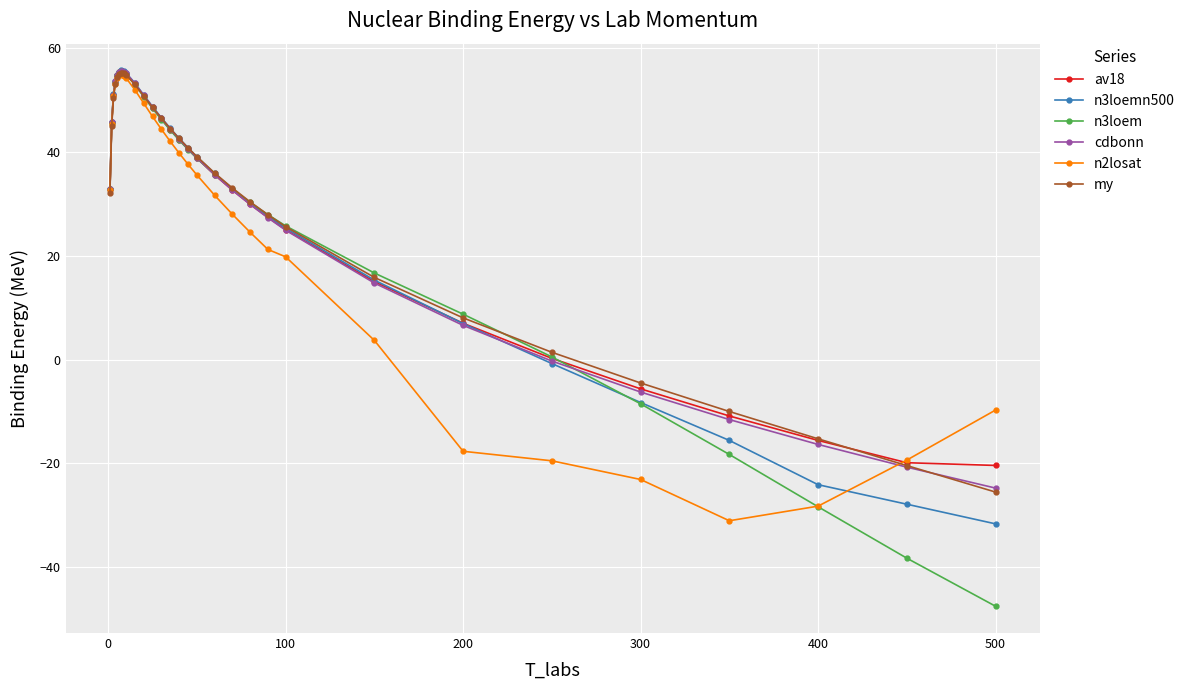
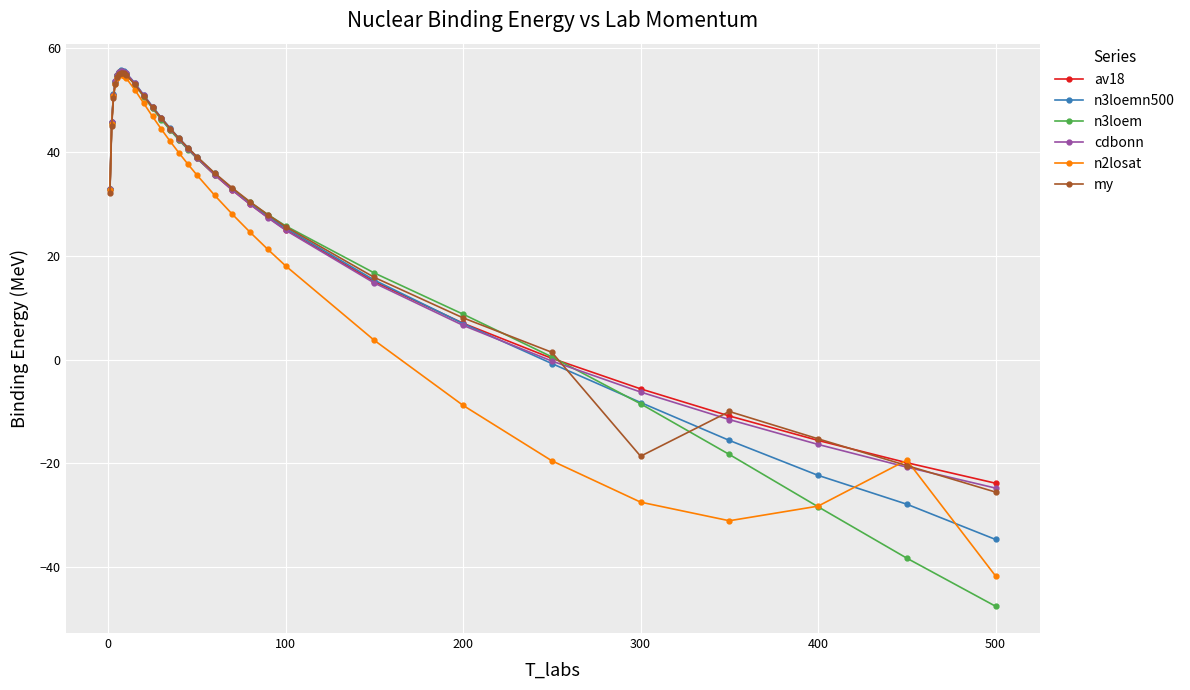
  {
    "av18": {
      "300": -6,
-     "500": -20
+     "500": -24
    },
    "n3loemn500": {
-     "400": -24,
-     "500": -32
+     "400": -22,
+     "500": -35
    },
    "n3loem": {
      "200": 9,
      "500": -48
    },
    "cdbonn": {
      "300": -6,
      "400": -16,
      "500": -25
    },
    "n2losat": {
-     "100": 20,
-     "200": -18,
-     "300": -23,
-     "500": -10
+     "100": 18,
+     "200": -9,
+     "300": -27,
+     "500": -42
    },
    "my": {
      "200": 8,
-     "300": -5,
+     "300": -19,
      "500": -26
    }
  }
